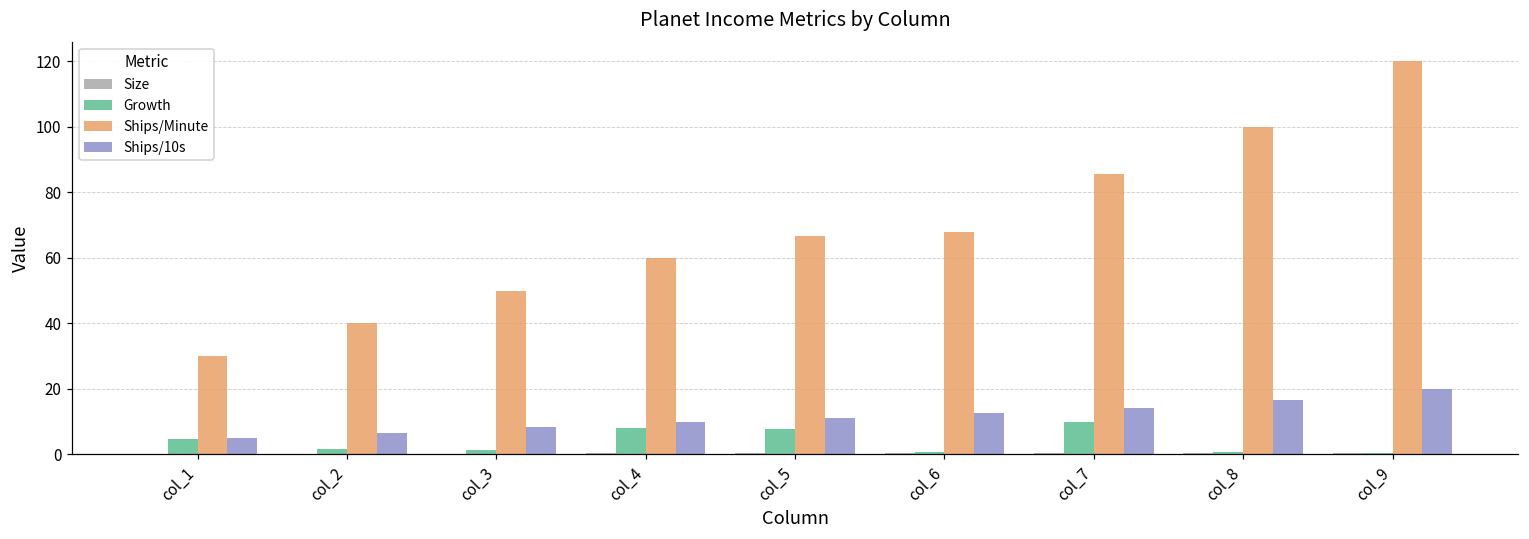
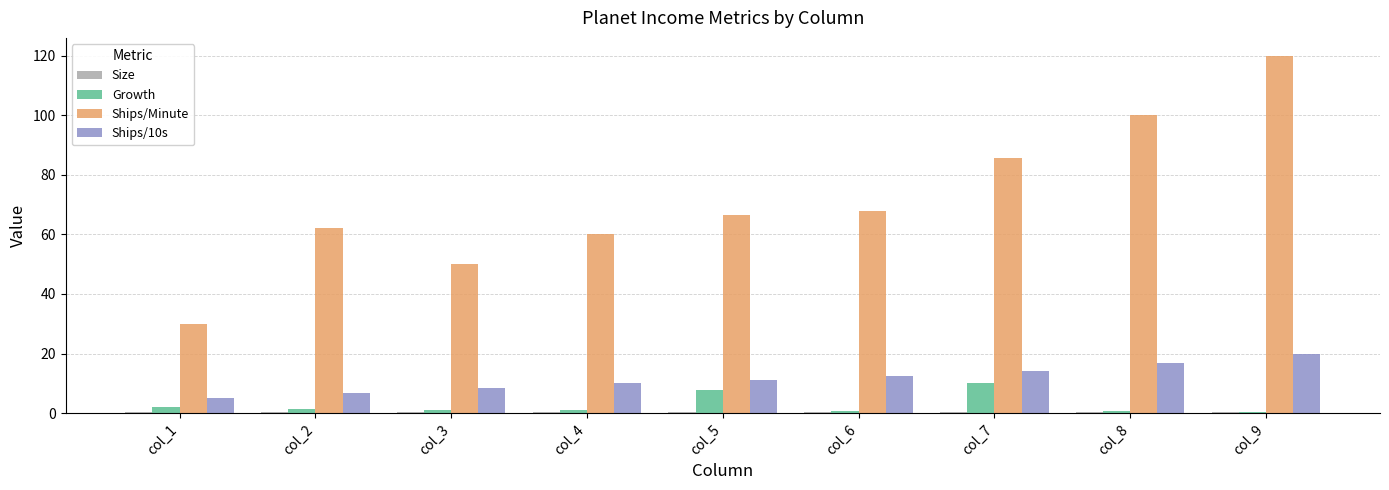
  {
    "Growth": {
-     "col_1": 5,
+     "col_1": 2,
      "col_2": 2,
      "col_3": 1,
-     "col_4": 8,
+     "col_4": 1,
      "col_5": 8,
      "col_7": 10
    },
    "Ships/Minute": {
      "col_1": 30,
-     "col_2": 40,
+     "col_2": 62,
      "col_3": 50,
      "col_4": 60,
      "col_5": 67,
      "col_6": 68,
      "col_7": 86,
      "col_8": 100,
      "col_9": 120
    }
  }
